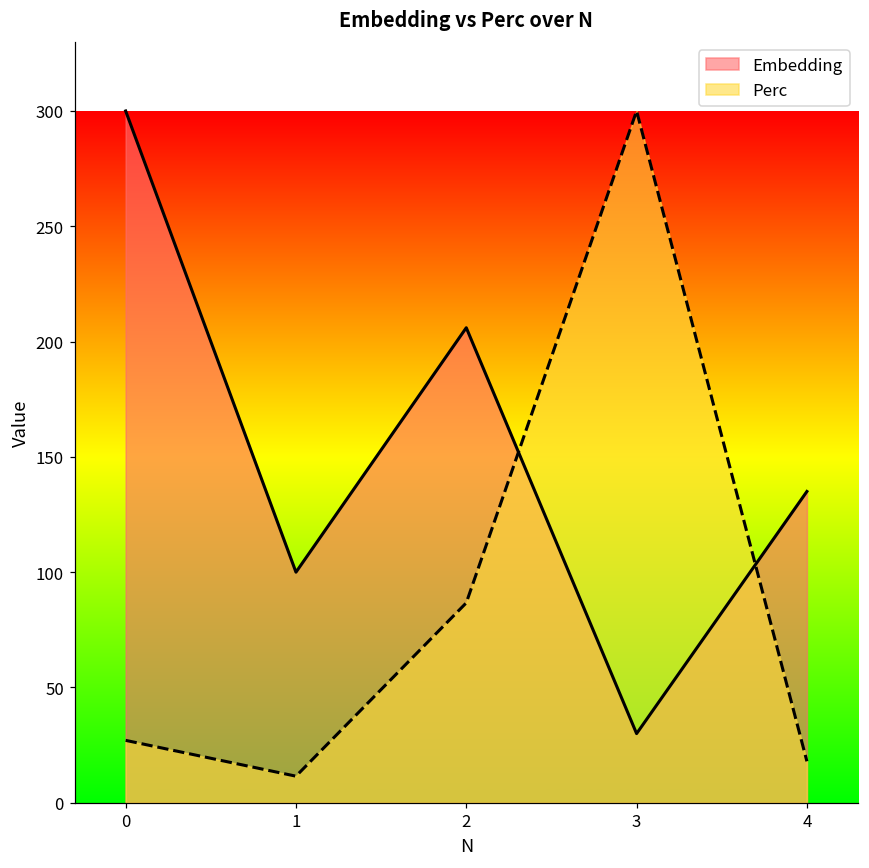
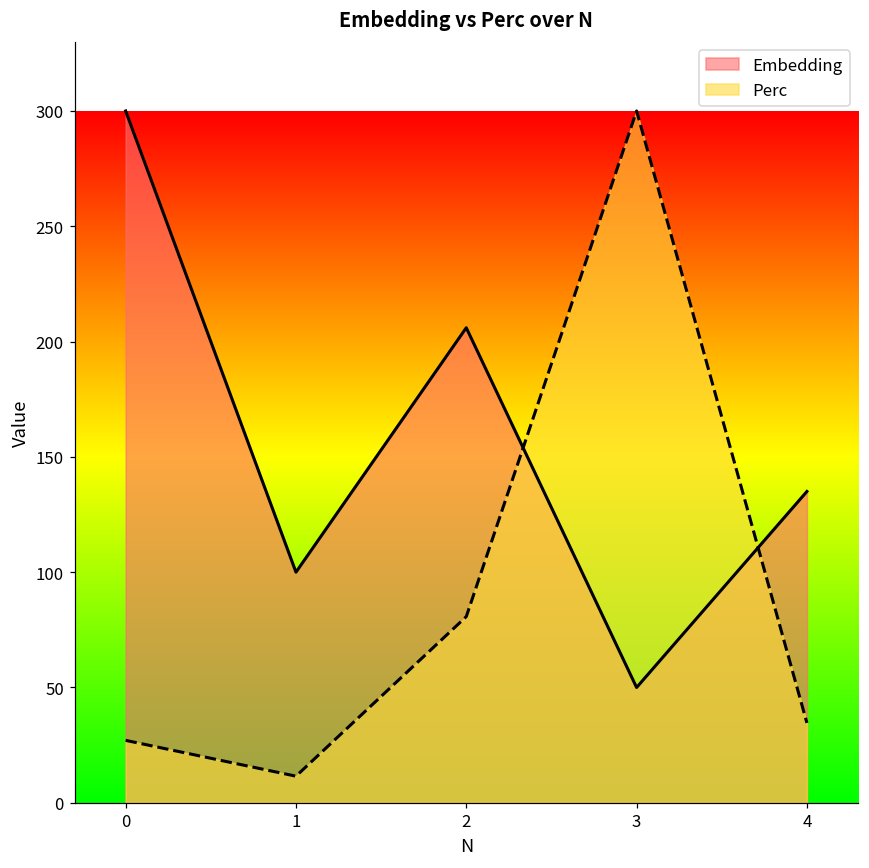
  {
    "Embedding": {
      "0": 300,
      "1": 100,
      "2": 206,
-     "3": 30,
+     "3": 50,
      "4": 135
    },
    "Perc": {
      "0": 27,
      "1": 12,
-     "2": 87,
+     "2": 81,
      "3": 300,
-     "4": 18
+     "4": 35
    }
  }
